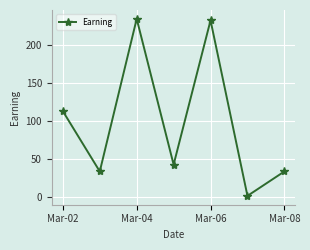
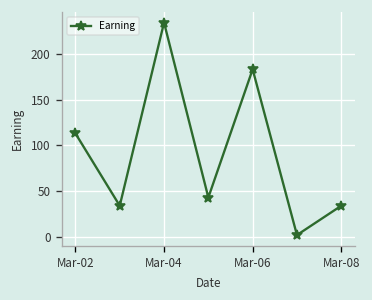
  {
    "Mar-02": 110,
    "Mar-04": 230,
-   "Mar-06": 230,
+   "Mar-06": 180,
    "Mar-08": 30
  }
